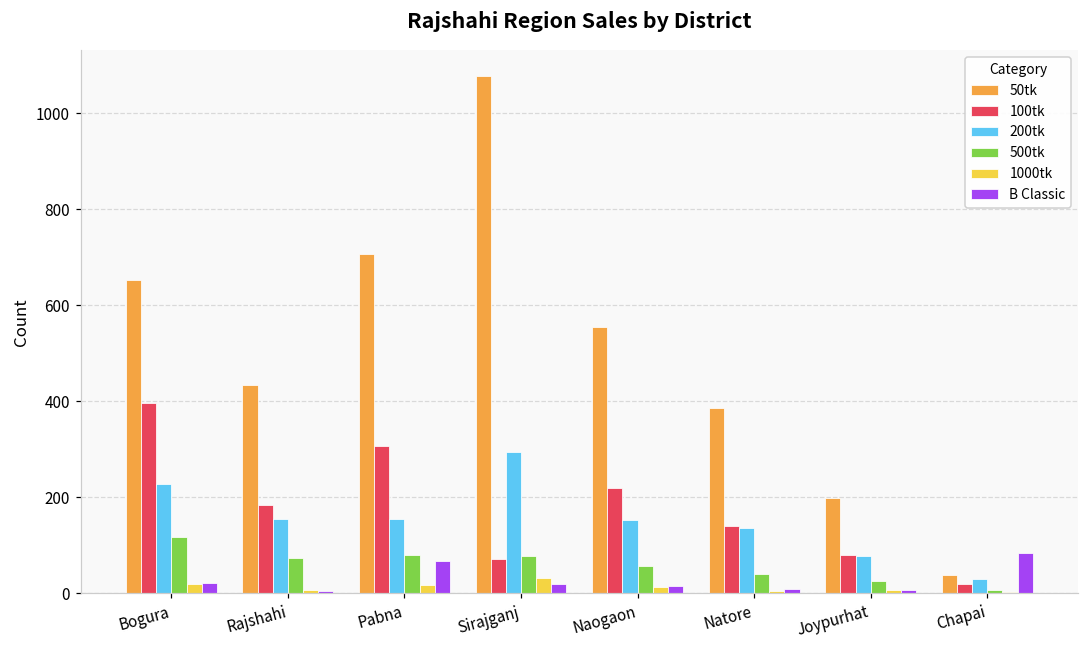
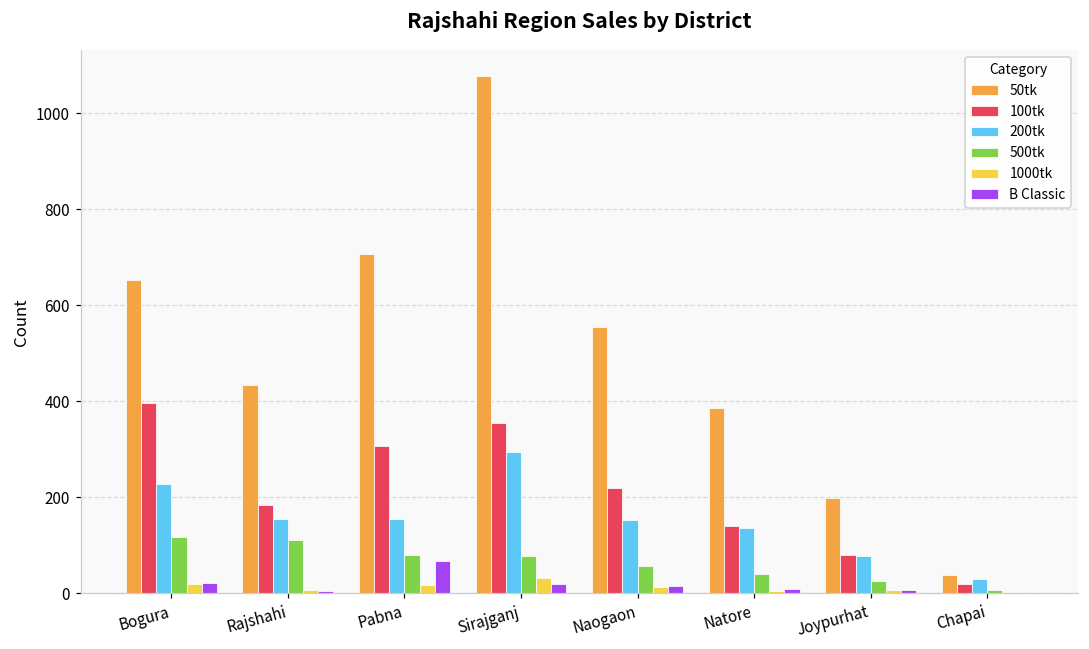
  {
    "100tk": {
      "Bogura": 400,
      "Rajshahi": 190,
      "Pabna": 310,
-     "Sirajganj": 70,
+     "Sirajganj": 350,
      "Naogaon": 220,
      "Natore": 140,
      "Joypurhat": 80,
      "Chapai": 20
    },
    "200tk": {
      "Bogura": 230,
      "Rajshahi": 150,
      "Pabna": 150,
      "Sirajganj": 290,
      "Naogaon": 150,
      "Natore": 140,
      "Joypurhat": 80,
      "Chapai": 30
    },
    "500tk": {
      "Bogura": 120,
-     "Rajshahi": 70,
+     "Rajshahi": 110,
      "Pabna": 80,
      "Sirajganj": 80,
      "Naogaon": 60,
      "Natore": 40,
      "Joypurhat": 30,
      "Chapai": 10
    },
    "B Classic": {
      "Bogura": 20,
      "Pabna": 70,
      "Sirajganj": 20,
      "Naogaon": 20,
      "Natore": 10,
      "Joypurhat": 10,
-     "Chapai": 80
+     "Chapai": 0
    }
  }
